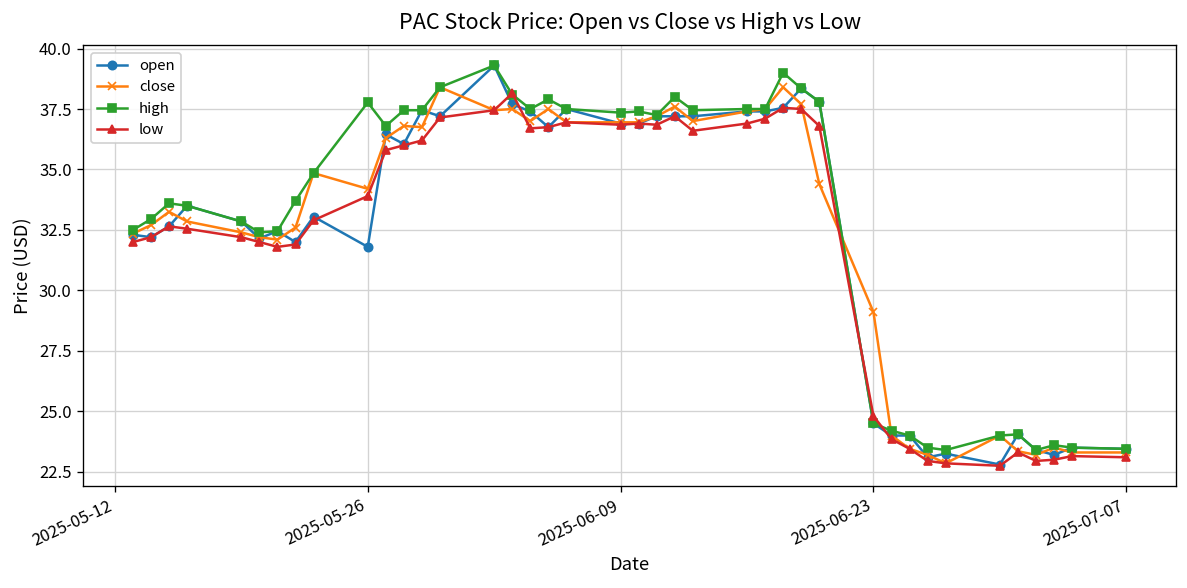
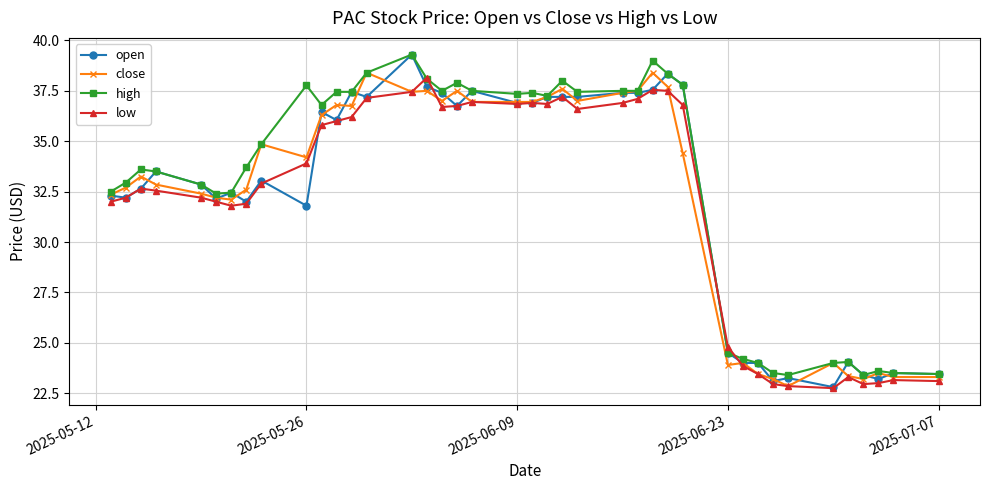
  {
    "open": {
      "2025-05-26": 31.8
    },
    "close": {
      "2025-05-26": 34.2,
-     "2025-06-23": 29.1,
+     "2025-06-23": 23.9,
      "2025-07-07": 23.3
    },
    "high": {
      "2025-05-26": 37.8,
      "2025-06-09": 37.4
    },
    "low": {
      "2025-05-26": 33.9,
      "2025-06-23": 24.8,
      "2025-07-07": 23.1
    }
  }
